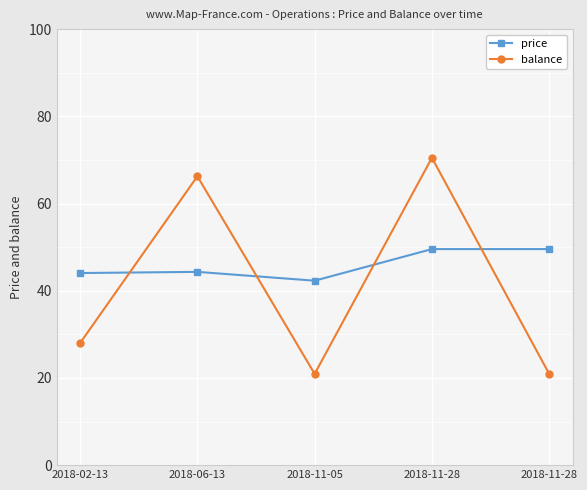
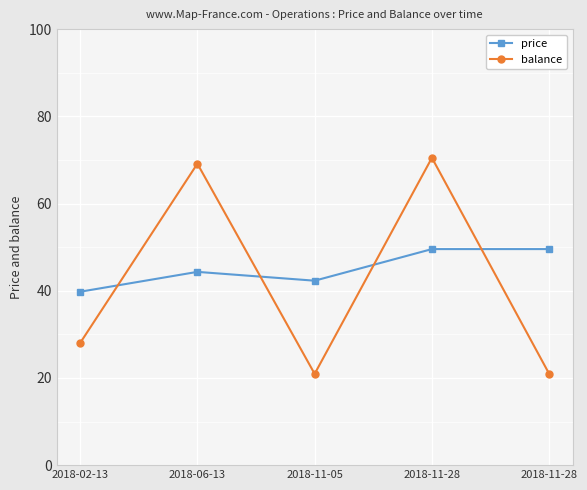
  {
    "price": {
-     "2018-02-13": 44,
+     "2018-02-13": 40,
      "2018-06-13": 44,
      "2018-11-05": 42
    },
    "balance": {
      "2018-02-13": 28,
-     "2018-06-13": 66,
+     "2018-06-13": 69,
      "2018-11-05": 21
    }
  }
